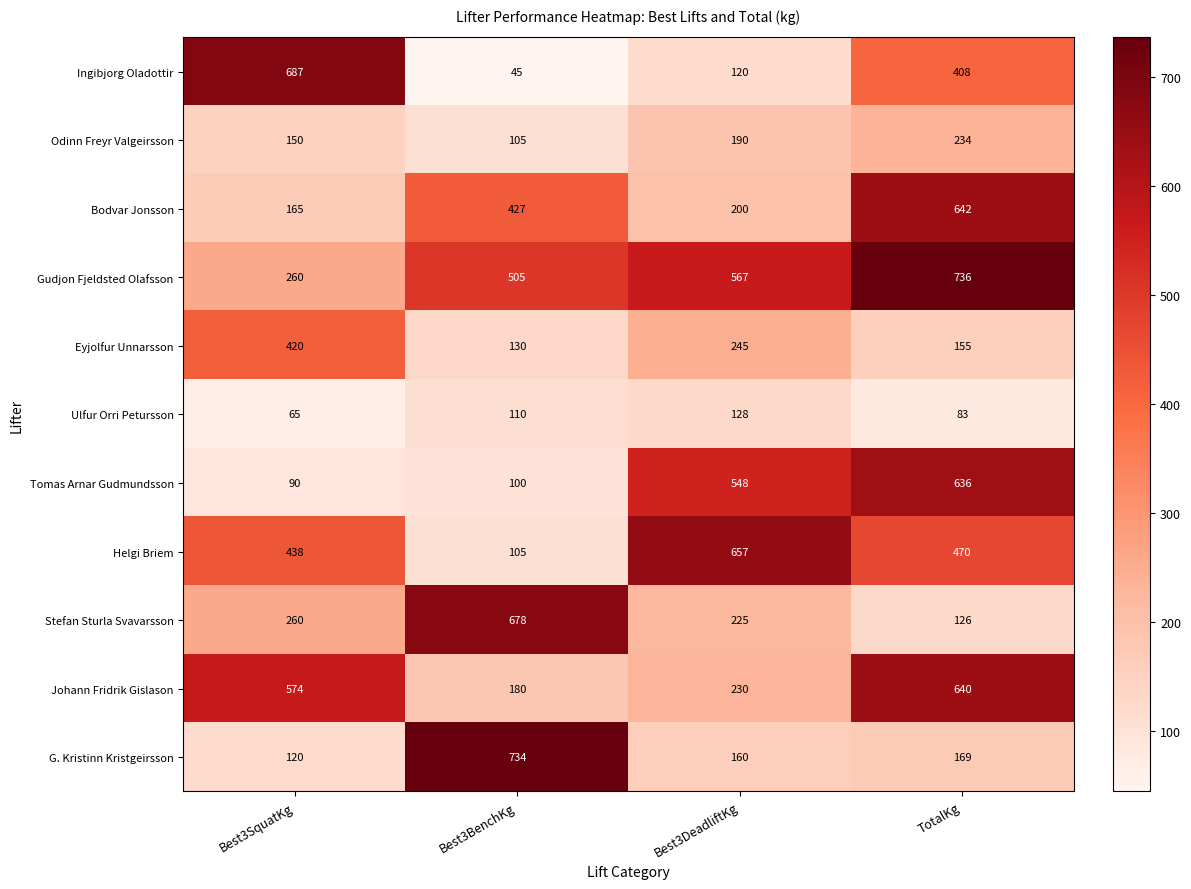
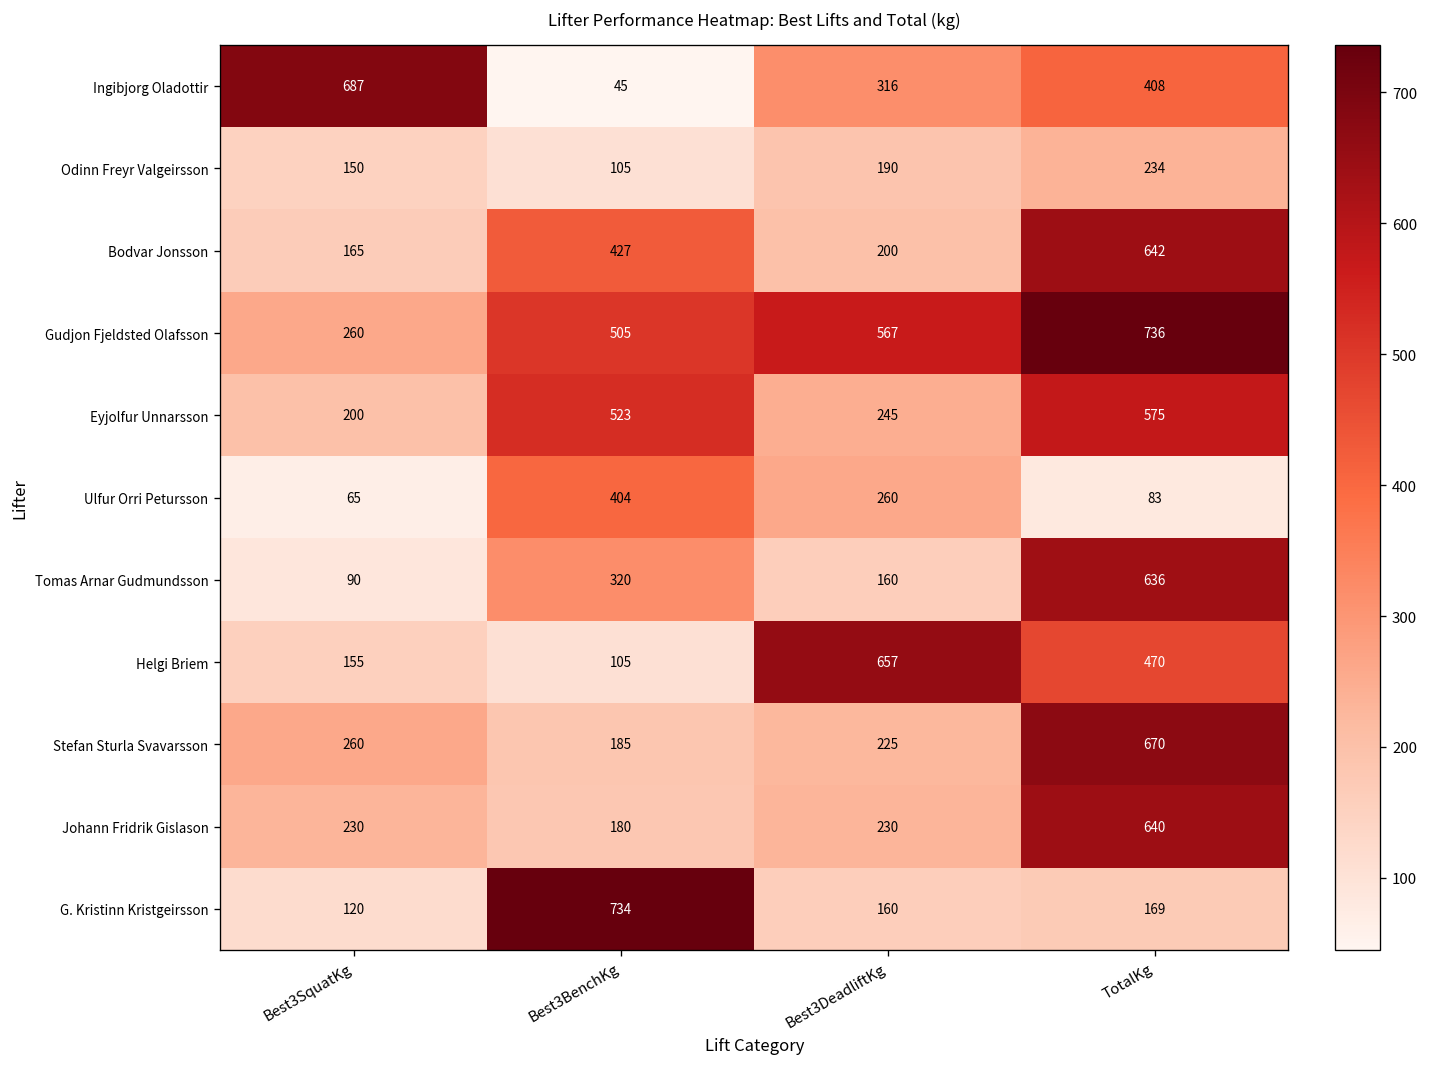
  {
    "Ingibjorg Oladottir": {
      "Best3SquatKg": 687,
      "Best3BenchKg": 45,
-     "Best3DeadliftKg": 120,
+     "Best3DeadliftKg": 316,
      "TotalKg": 408
    },
    "Odinn Freyr Valgeirsson": {
      "Best3SquatKg": 150,
      "Best3BenchKg": 105,
      "Best3DeadliftKg": 190,
      "TotalKg": 234
    },
    "Bodvar Jonsson": {
      "Best3SquatKg": 165,
      "Best3BenchKg": 427,
      "Best3DeadliftKg": 200,
      "TotalKg": 642
    },
    "Gudjon Fjeldsted Olafsson": {
      "Best3SquatKg": 260,
      "Best3BenchKg": 505,
      "Best3DeadliftKg": 567,
      "TotalKg": 736
    },
    "Eyjolfur Unnarsson": {
-     "Best3SquatKg": 420,
-     "Best3BenchKg": 130,
+     "Best3SquatKg": 200,
+     "Best3BenchKg": 523,
      "Best3DeadliftKg": 245,
-     "TotalKg": 155
+     "TotalKg": 575
    },
    "Ulfur Orri Petursson": {
      "Best3SquatKg": 65,
-     "Best3BenchKg": 110,
-     "Best3DeadliftKg": 128,
+     "Best3BenchKg": 404,
+     "Best3DeadliftKg": 260,
      "TotalKg": 83
    },
    "Tomas Arnar Gudmundsson": {
      "Best3SquatKg": 90,
-     "Best3BenchKg": 100,
-     "Best3DeadliftKg": 548,
+     "Best3BenchKg": 320,
+     "Best3DeadliftKg": 160,
      "TotalKg": 636
    },
    "Helgi Briem": {
-     "Best3SquatKg": 438,
+     "Best3SquatKg": 155,
      "Best3BenchKg": 105,
      "Best3DeadliftKg": 657,
      "TotalKg": 470
    },
    "Stefan Sturla Svavarsson": {
      "Best3SquatKg": 260,
-     "Best3BenchKg": 678,
+     "Best3BenchKg": 185,
      "Best3DeadliftKg": 225,
-     "TotalKg": 126
+     "TotalKg": 670
    },
    "Johann Fridrik Gislason": {
-     "Best3SquatKg": 574,
+     "Best3SquatKg": 230,
      "Best3BenchKg": 180,
      "Best3DeadliftKg": 230,
      "TotalKg": 640
    },
    "G. Kristinn Kristgeirsson": {
      "Best3SquatKg": 120,
      "Best3BenchKg": 734,
      "Best3DeadliftKg": 160,
      "TotalKg": 169
    }
  }
